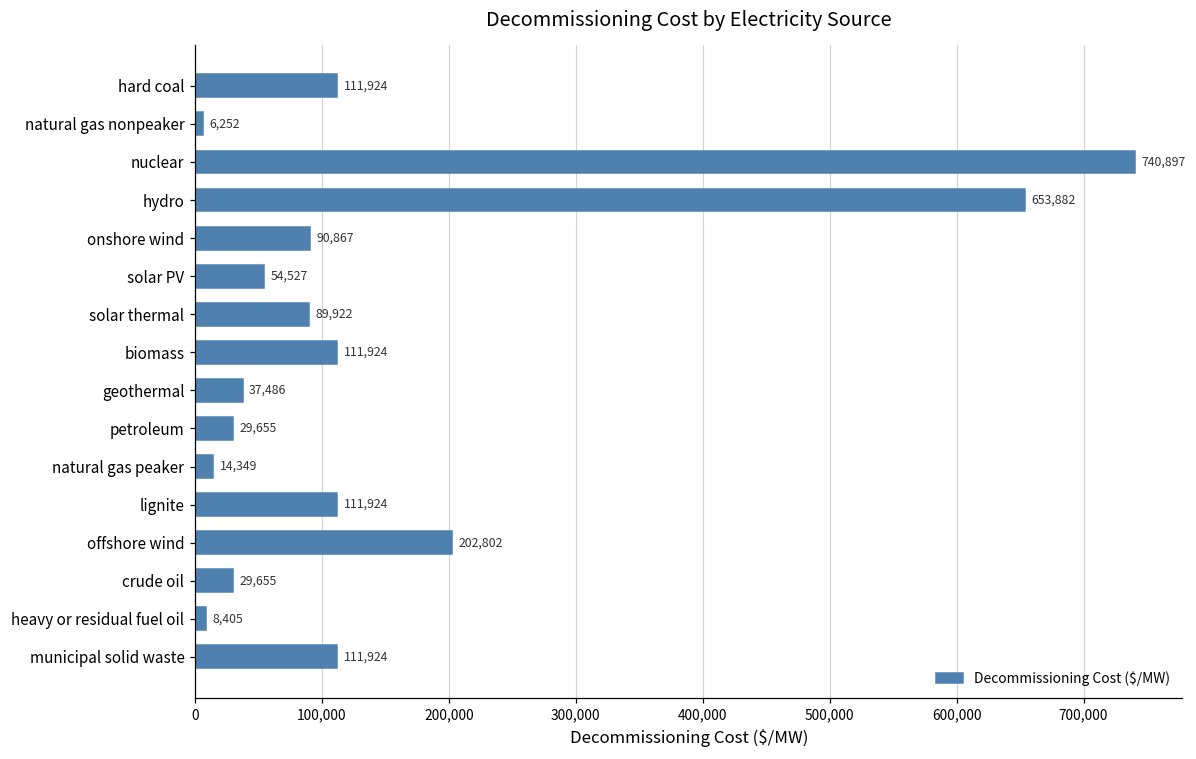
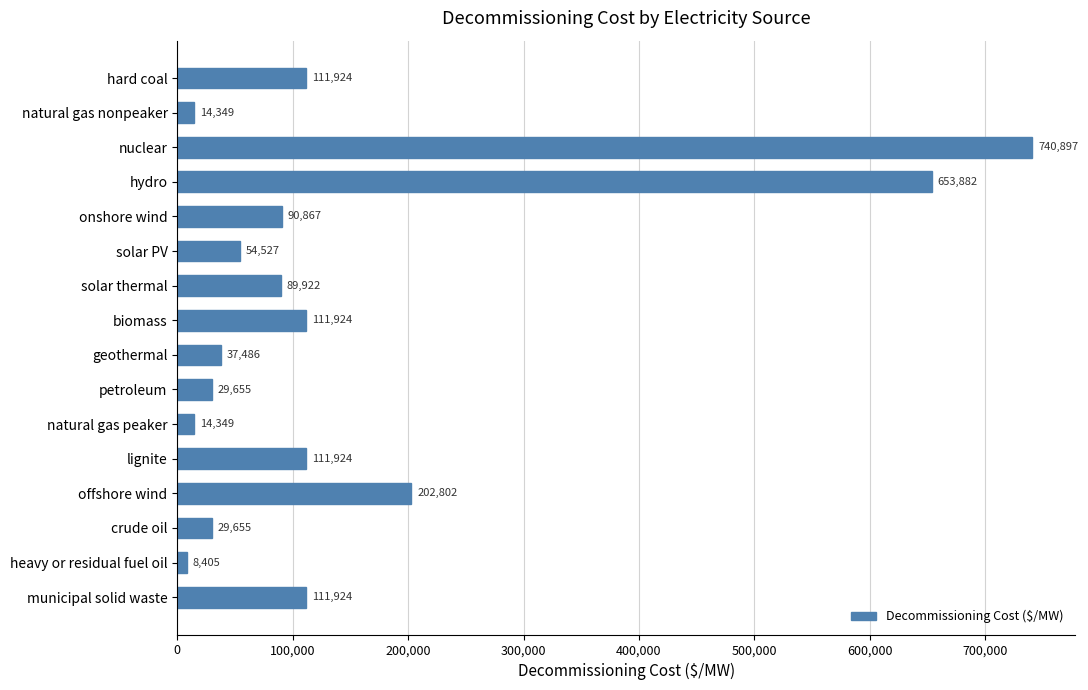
  {
    "hard coal": "111,924",
-   "natural gas nonpeaker": "6,252",
+   "natural gas nonpeaker": "14,349",
    "nuclear": "740,897",
    "hydro": "653,882",
    "onshore wind": "90,867",
    "solar PV": "54,527",
    "solar thermal": "89,922",
    "biomass": "111,924",
    "geothermal": "37,486",
    "petroleum": "29,655",
    "natural gas peaker": "14,349",
    "lignite": "111,924",
    "offshore wind": "202,802",
    "crude oil": "29,655",
    "heavy or residual fuel oil": "8,405",
    "municipal solid waste": "111,924"
  }
